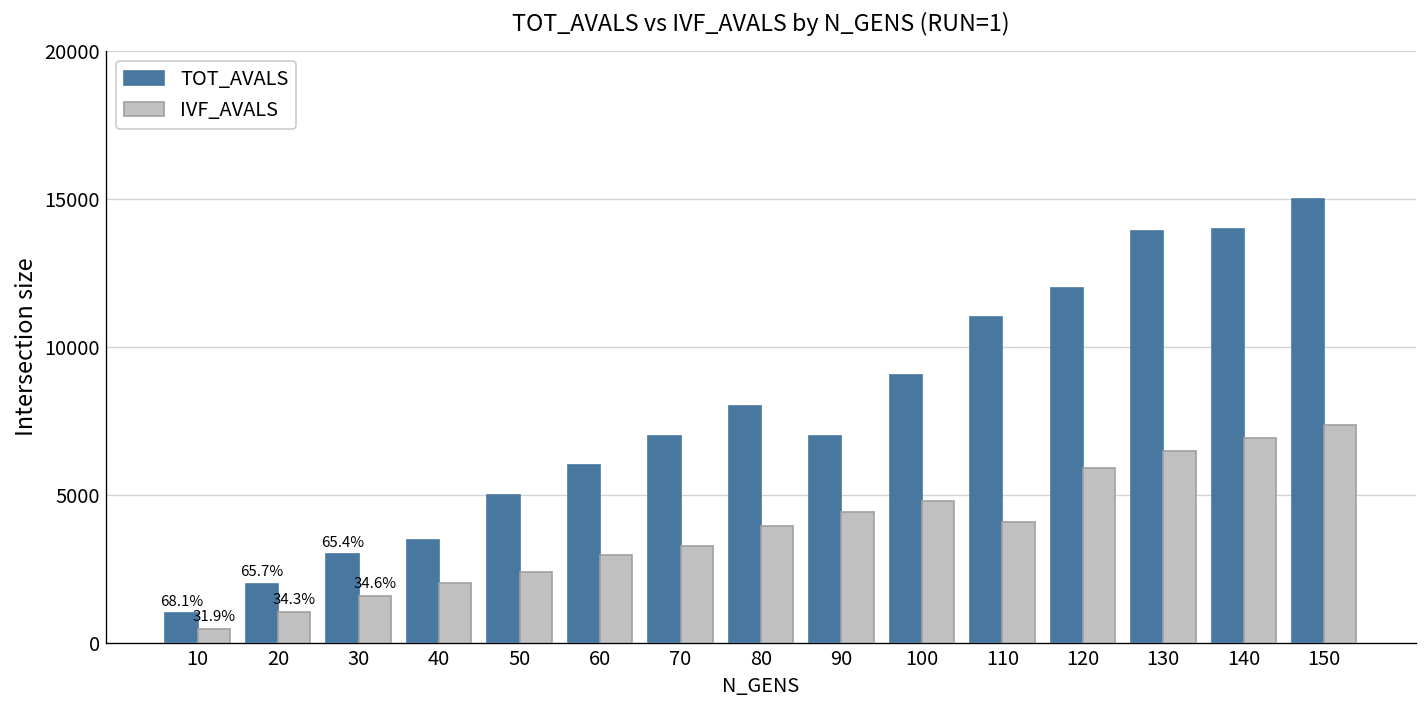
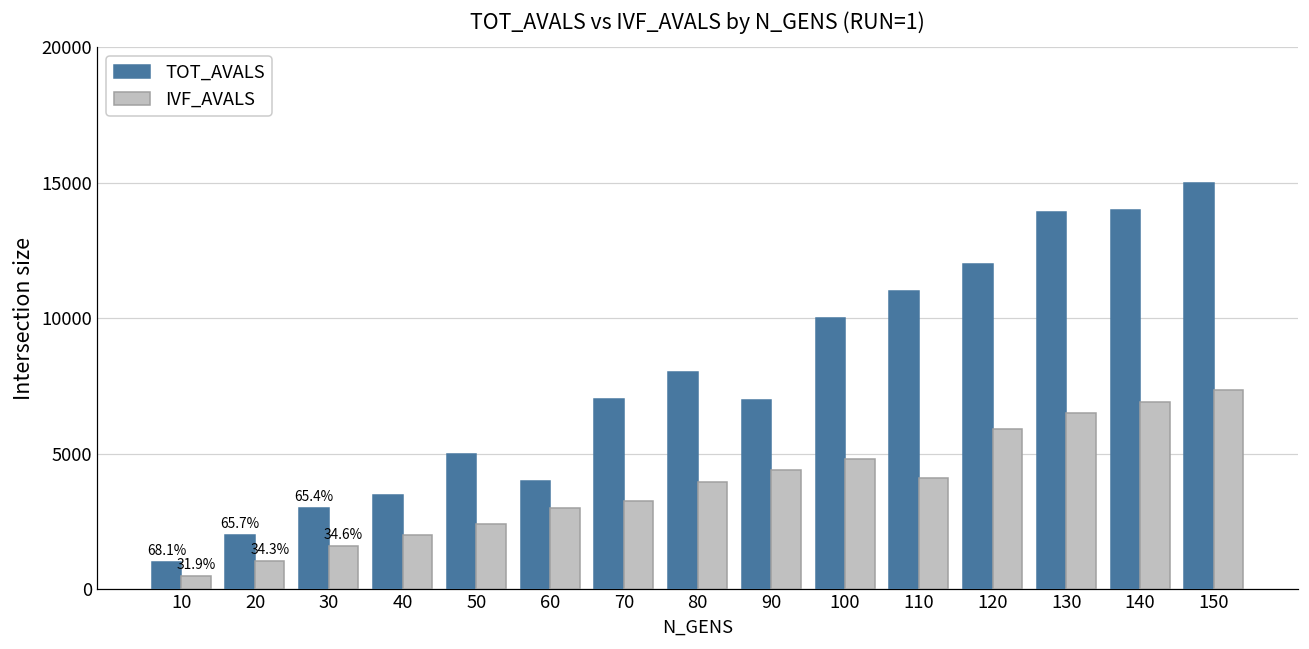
  {
    "TOT_AVALS": {
      "40": 3500,
      "50": 5000,
-     "60": 6000,
+     "60": 4000,
      "70": 7000,
      "80": 8000,
      "90": 7000,
-     "100": 9100,
+     "100": 10000,
      "110": 11000,
      "120": 12000,
      "130": 13900,
      "140": 14000,
      "150": 15000
    },
    "IVF_AVALS": {
      "40": 2000,
      "50": 2400,
      "60": 3000,
      "70": 3300,
      "80": 3900,
      "90": 4400,
      "100": 4800,
      "110": 4100,
      "120": 5900,
      "130": 6500,
      "140": 6900,
      "150": 7300
    }
  }
